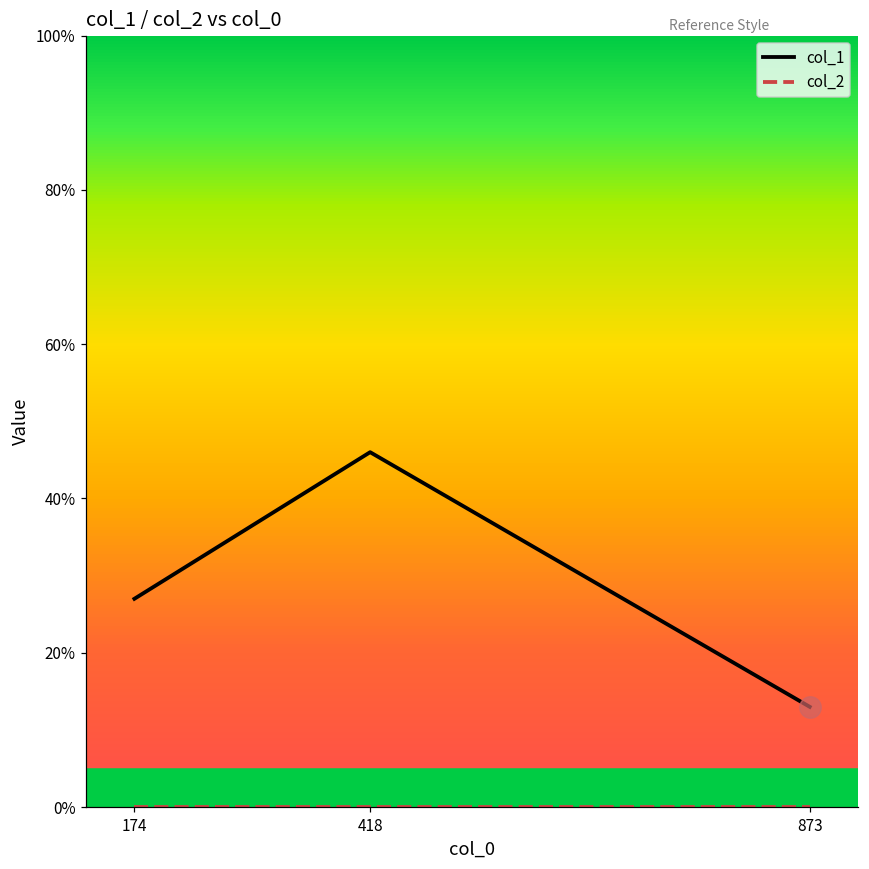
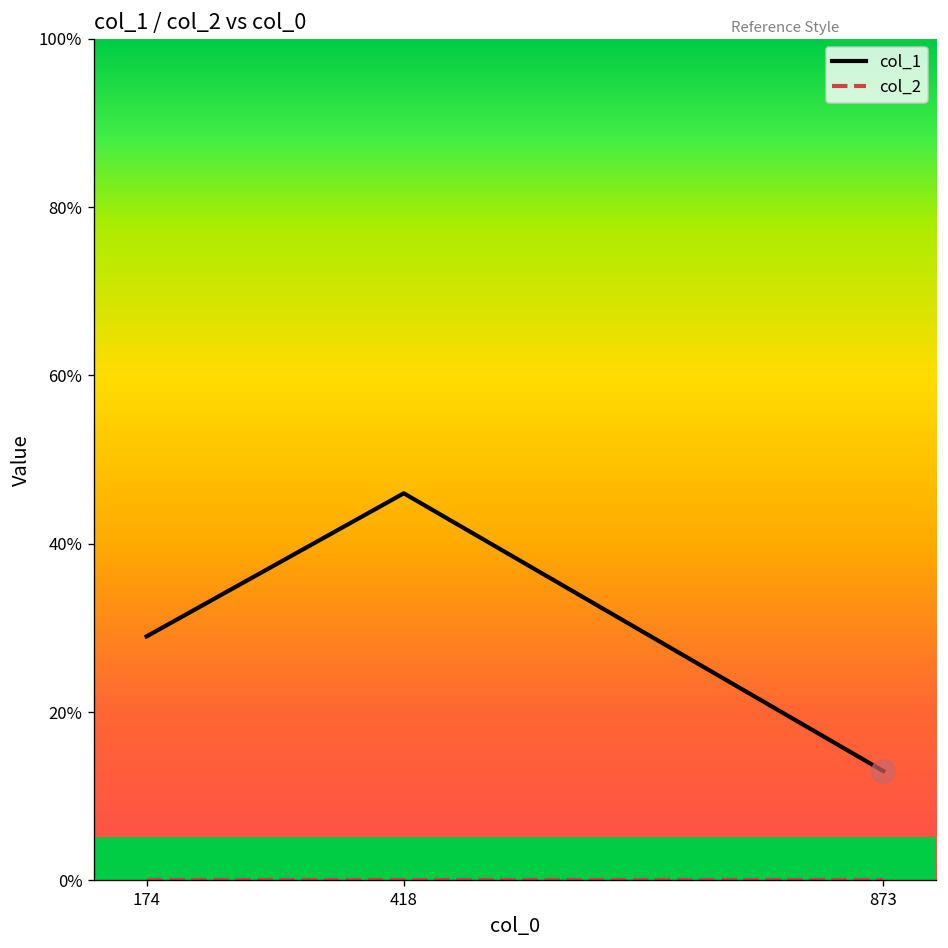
  {
    "col_1": {
-     "174": "27%",
+     "174": "29%",
      "418": "46%"
    }
  }
